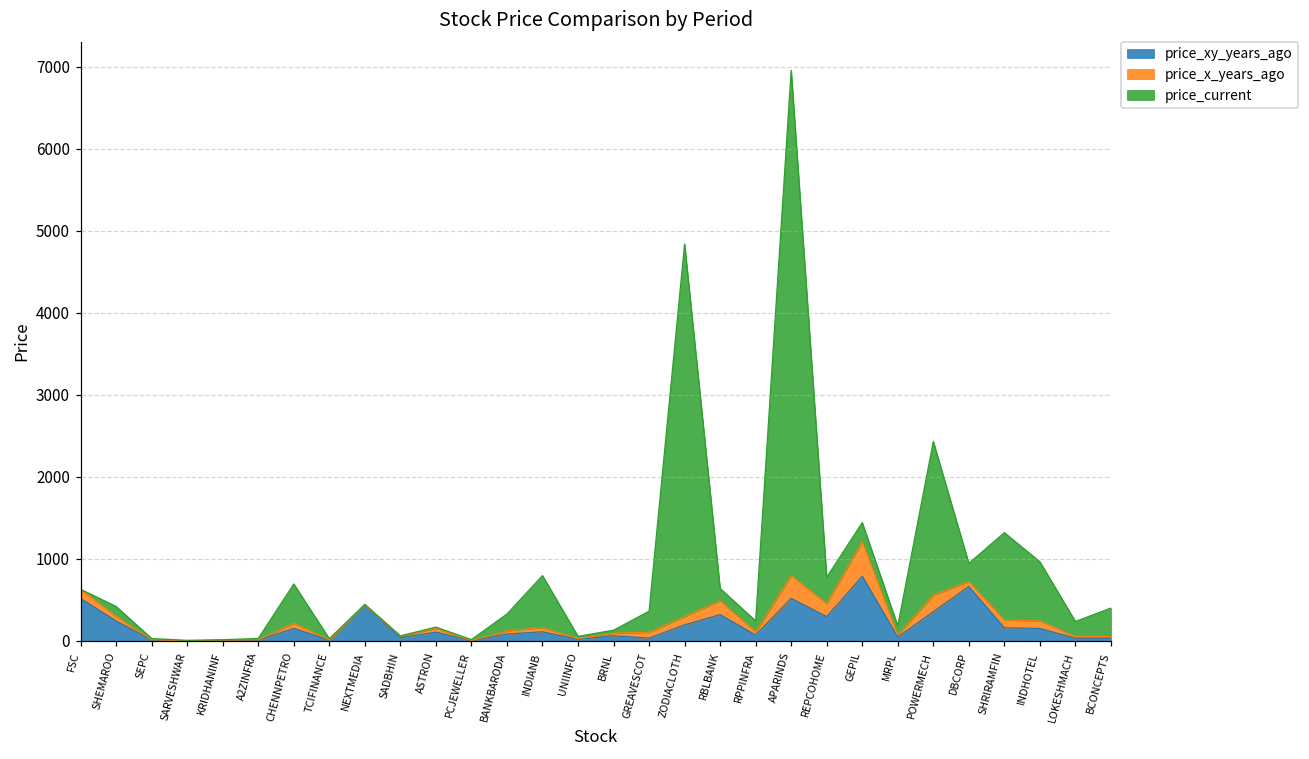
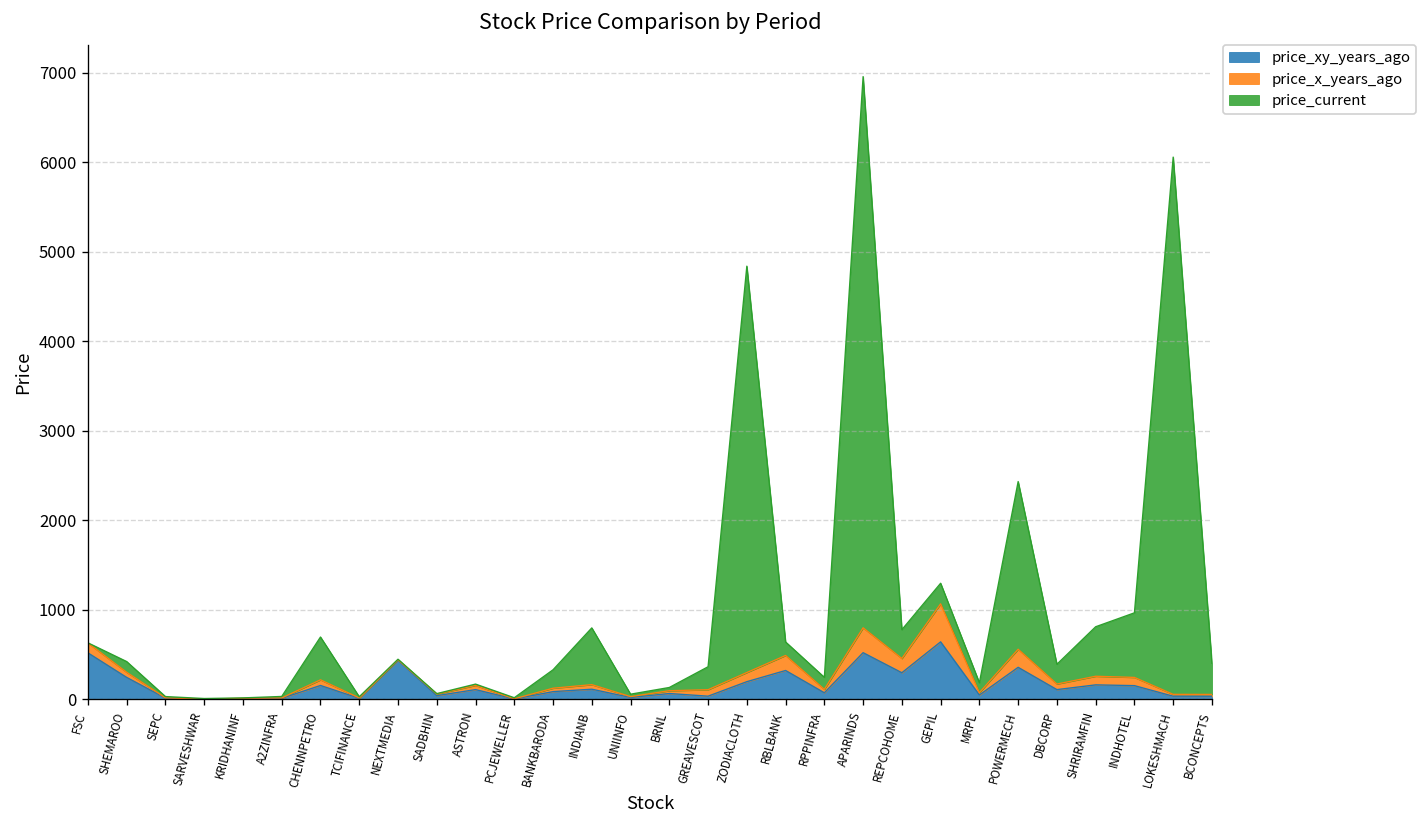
  {
    "price_xy_years_ago": {
      "FSC": 500,
      "SHEMAROO": 200,
      "CHENNPETRO": 200,
      "ASTRON": 100,
      "BANKBARODA": 100,
      "INDIANB": 100,
      "GREAVESCOT": 0,
      "ZODIACLOTH": 200,
      "RBLBANK": 300,
      "RPPINFRA": 100,
      "APARINDS": 500,
      "REPCOHOME": 300,
-     "GEPIL": 800,
+     "GEPIL": 600,
      "POWERMECH": 400,
-     "DBCORP": 700,
+     "DBCORP": 100,
      "SHRIRAMFIN": 200,
      "INDHOTEL": 200
    },
    "price_x_years_ago": {
      "SHEMAROO": 100,
      "CHENNPETRO": 100,
      "BANKBARODA": 0,
      "INDIANB": 100,
      "GREAVESCOT": 100,
      "ZODIACLOTH": 100,
      "RBLBANK": 200,
      "RPPINFRA": 0,
      "APARINDS": 300,
      "REPCOHOME": 200,
      "GEPIL": 400,
      "POWERMECH": 200,
      "DBCORP": 100,
      "SHRIRAMFIN": 100,
      "INDHOTEL": 100
    },
    "price_current": {
      "SHEMAROO": 100,
      "CHENNPETRO": 500,
      "BANKBARODA": 200,
      "INDIANB": 600,
      "BRNL": 0,
      "GREAVESCOT": 300,
      "ZODIACLOTH": 4500,
      "RBLBANK": 200,
      "RPPINFRA": 100,
      "APARINDS": 6200,
      "REPCOHOME": 300,
      "GEPIL": 200,
      "MRPL": 100,
      "POWERMECH": 1900,
      "DBCORP": 200,
-     "SHRIRAMFIN": 1100,
+     "SHRIRAMFIN": 600,
      "INDHOTEL": 700,
-     "LOKESHMACH": 200,
+     "LOKESHMACH": 6000,
      "BCONCEPTS": 300
    }
  }
